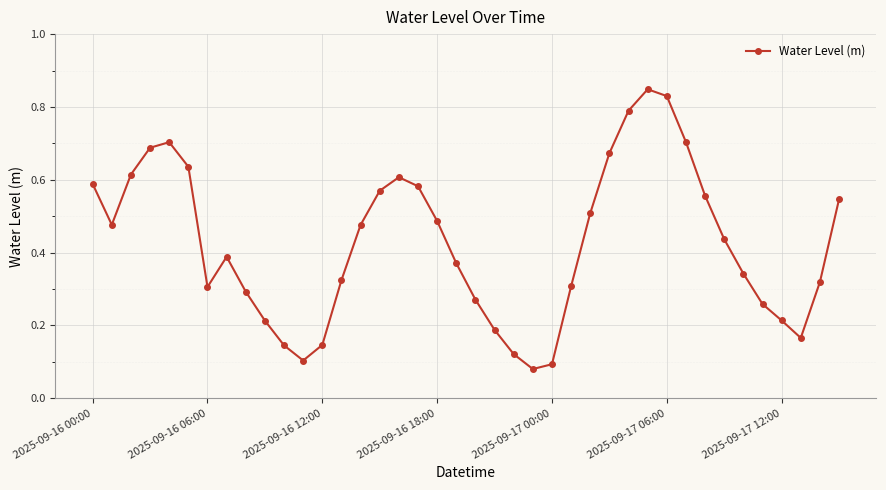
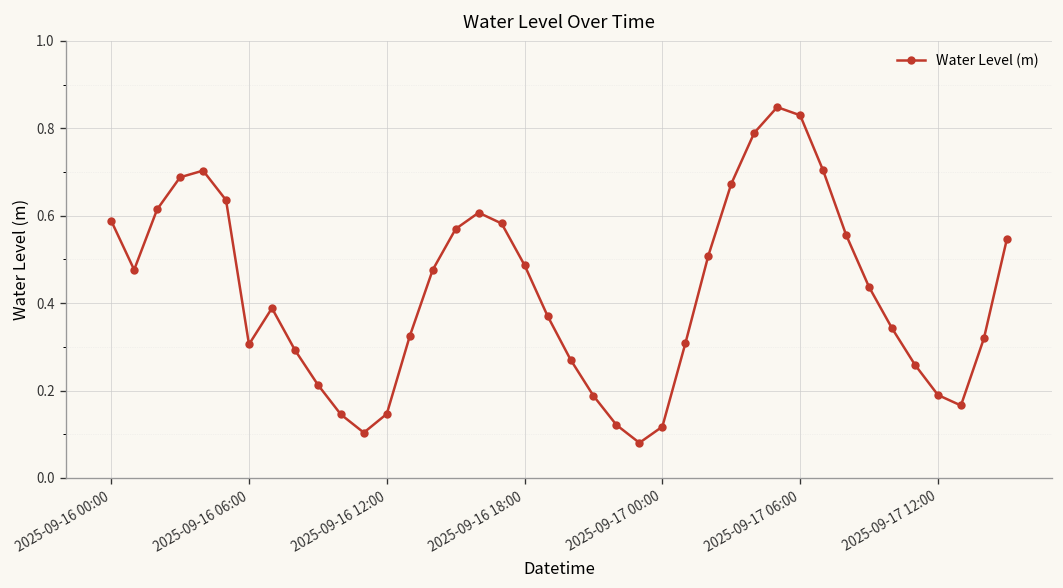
  {
    "2025-09-16 00:00": 0.59,
    "2025-09-16 06:00": 0.31,
    "2025-09-16 12:00": 0.15,
    "2025-09-16 18:00": 0.49,
-   "2025-09-17 00:00": 0.09,
+   "2025-09-17 00:00": 0.12,
    "2025-09-17 06:00": 0.83,
-   "2025-09-17 12:00": 0.21
+   "2025-09-17 12:00": 0.19
  }
